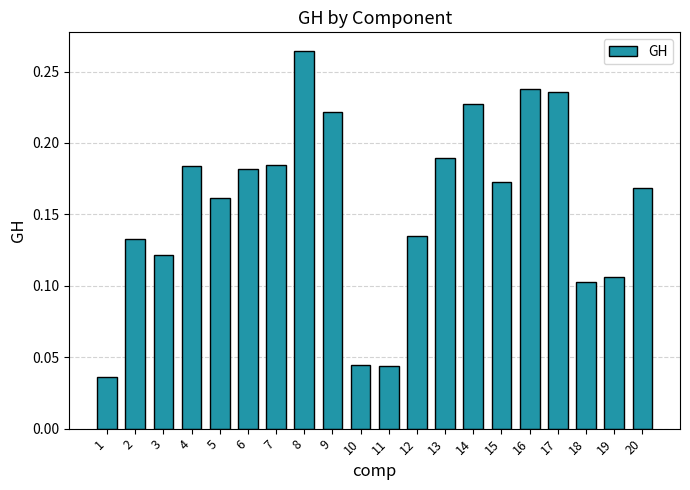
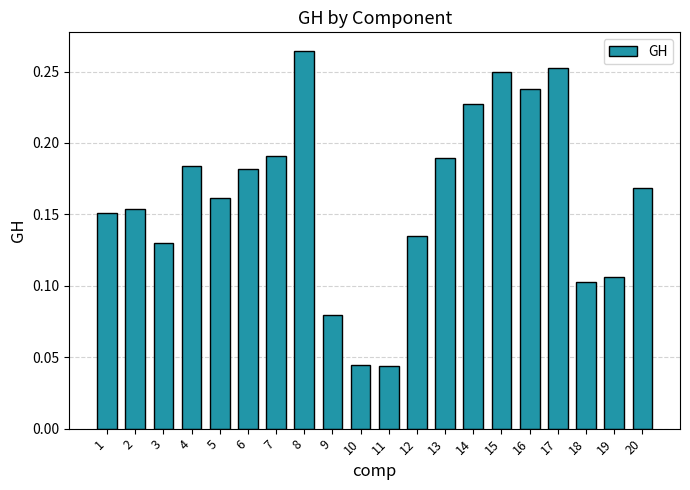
  {
-   "1": 0.036,
-   "2": 0.133,
-   "3": 0.121,
+   "1": 0.151,
+   "2": 0.154,
+   "3": 0.130,
    "4": 0.184,
    "5": 0.162,
    "6": 0.182,
-   "7": 0.185,
+   "7": 0.191,
    "8": 0.264,
-   "9": 0.222,
+   "9": 0.080,
    "10": 0.044,
    "11": 0.044,
    "12": 0.135,
    "13": 0.190,
    "14": 0.227,
-   "15": 0.173,
+   "15": 0.249,
    "16": 0.238,
-   "17": 0.236,
+   "17": 0.253,
    "18": 0.103,
    "19": 0.106,
    "20": 0.168
  }
